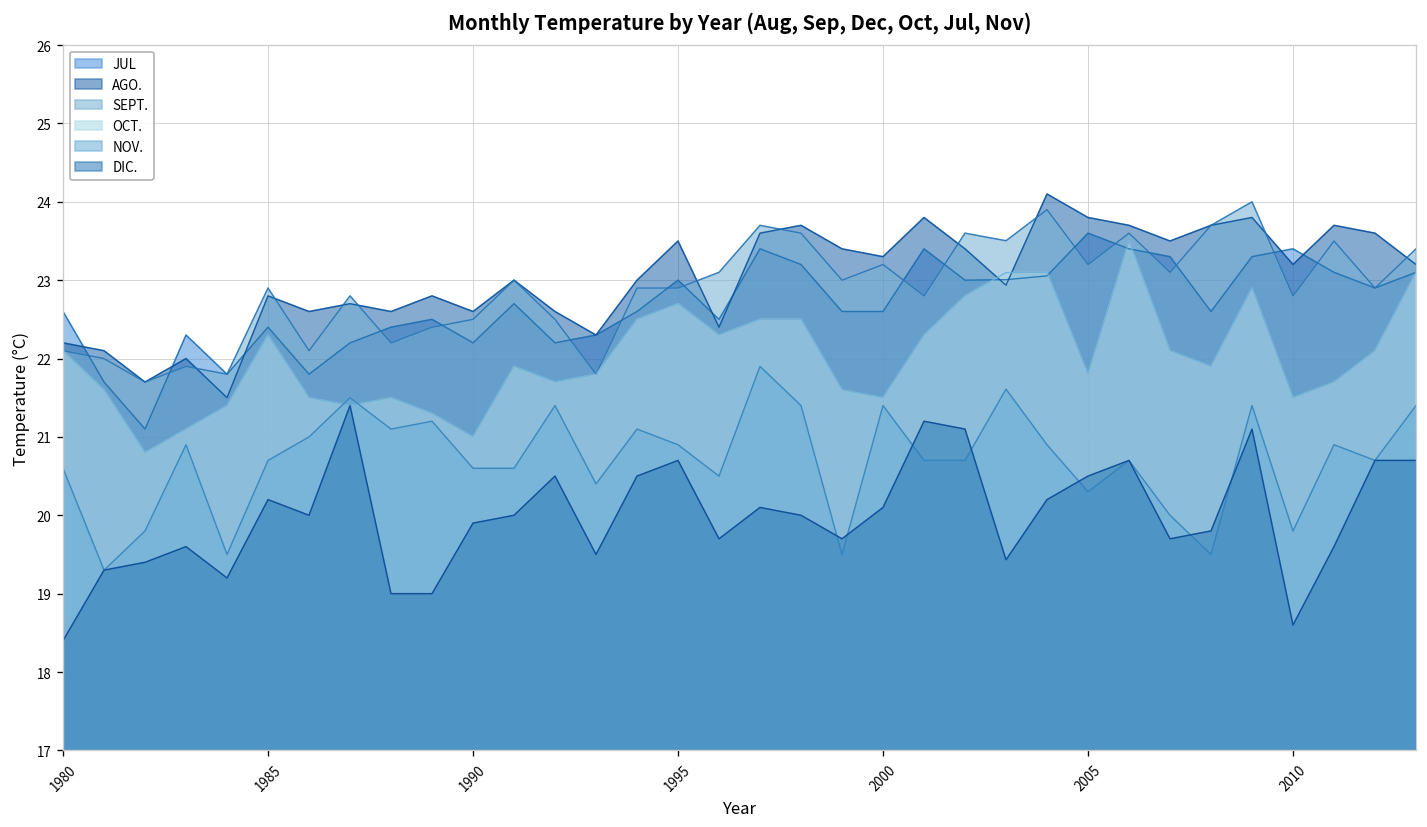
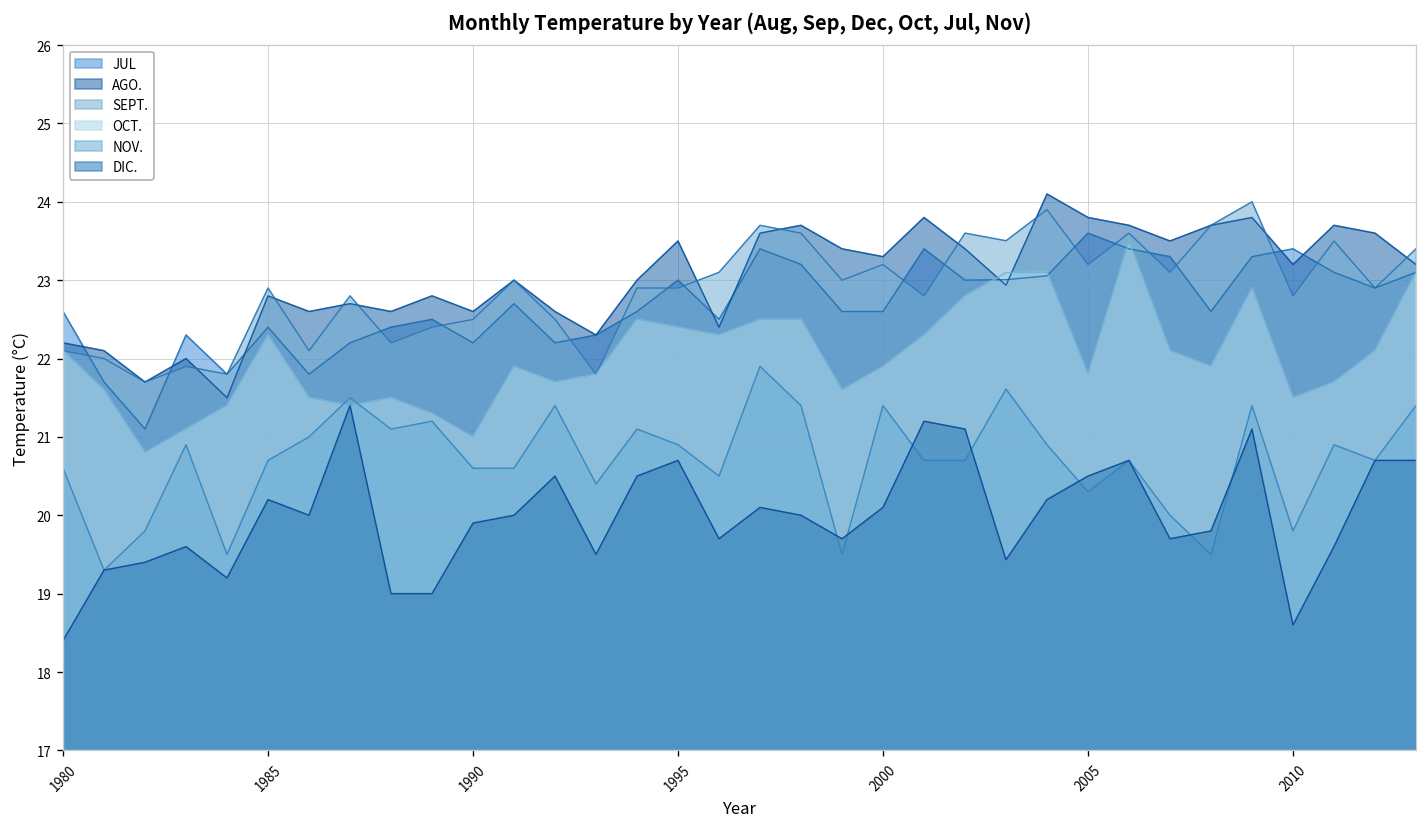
  {
    "OCT.": {
      "1985": 22.3,
      "1990": 21.0,
-     "1995": 22.7,
-     "2000": 21.5,
+     "1995": 22.4,
+     "2000": 21.9,
      "2005": 21.8,
      "2010": 21.5
    }
  }
